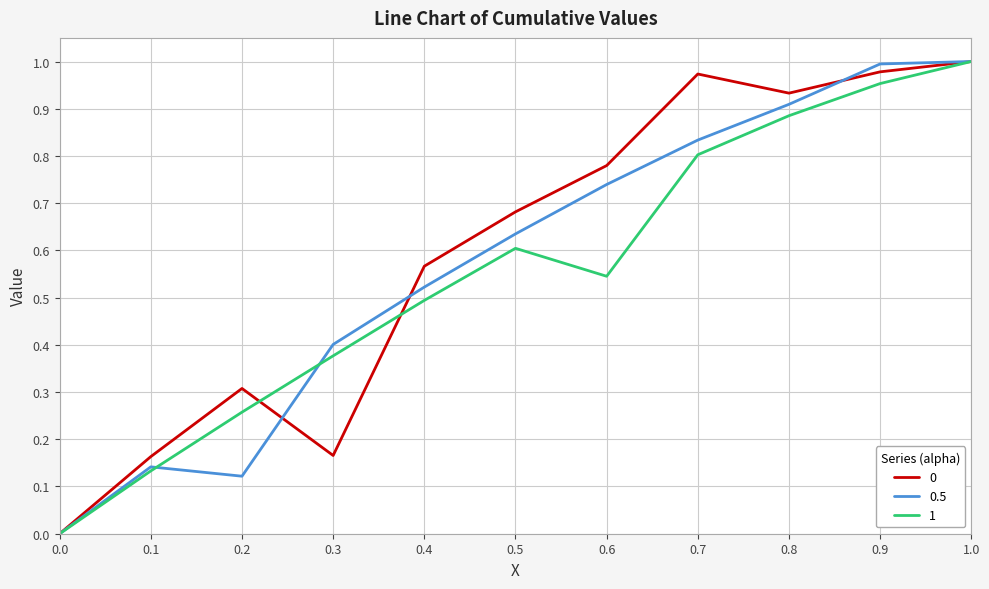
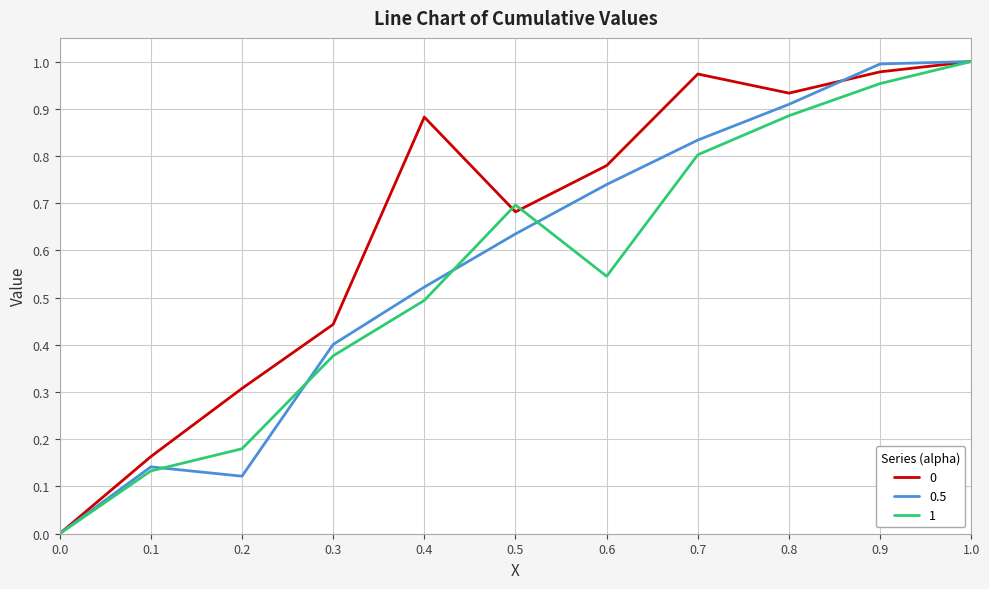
  {
    "0": {
      "0.1": 0.16,
      "0.2": 0.31,
-     "0.3": 0.17,
-     "0.4": 0.57,
+     "0.3": 0.44,
+     "0.4": 0.88,
      "0.5": 0.68,
      "0.6": 0.78,
      "0.7": 0.97,
      "0.8": 0.93,
      "0.9": 0.98
    },
    "0.5": {
      "0.1": 0.14,
      "0.2": 0.12,
      "0.3": 0.40,
      "0.4": 0.52,
      "0.5": 0.63,
      "0.6": 0.74,
      "0.7": 0.83,
      "0.8": 0.91,
      "0.9": 0.99
    },
    "1": {
      "0.1": 0.13,
-     "0.2": 0.26,
+     "0.2": 0.18,
      "0.3": 0.38,
      "0.4": 0.49,
-     "0.5": 0.60,
+     "0.5": 0.70,
      "0.6": 0.55,
      "0.7": 0.80,
      "0.8": 0.89,
      "0.9": 0.95
    }
  }
